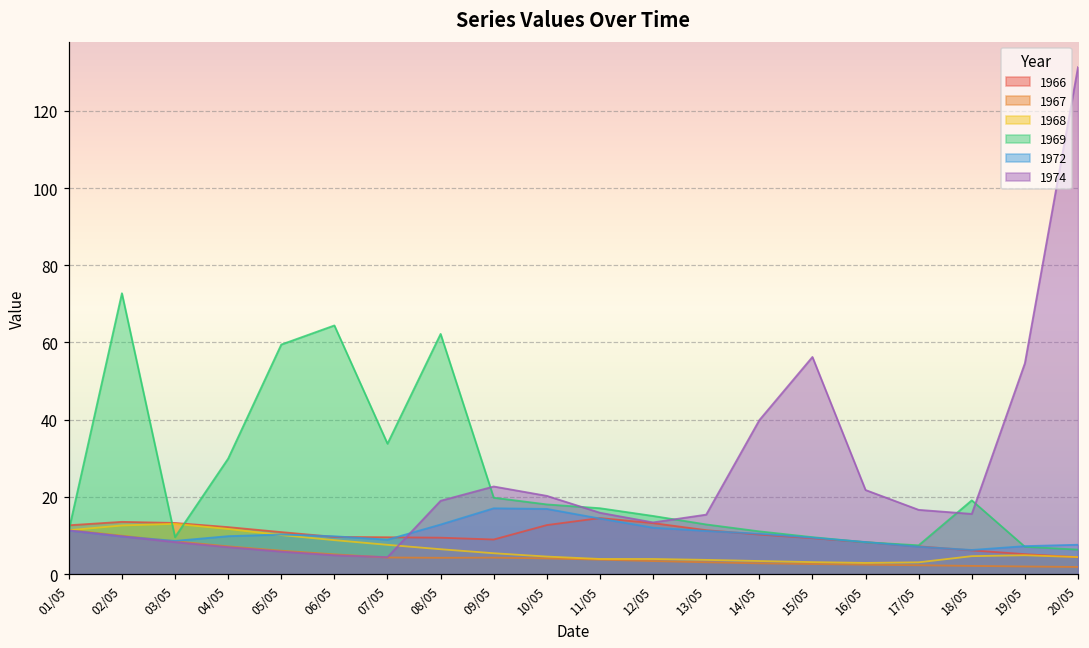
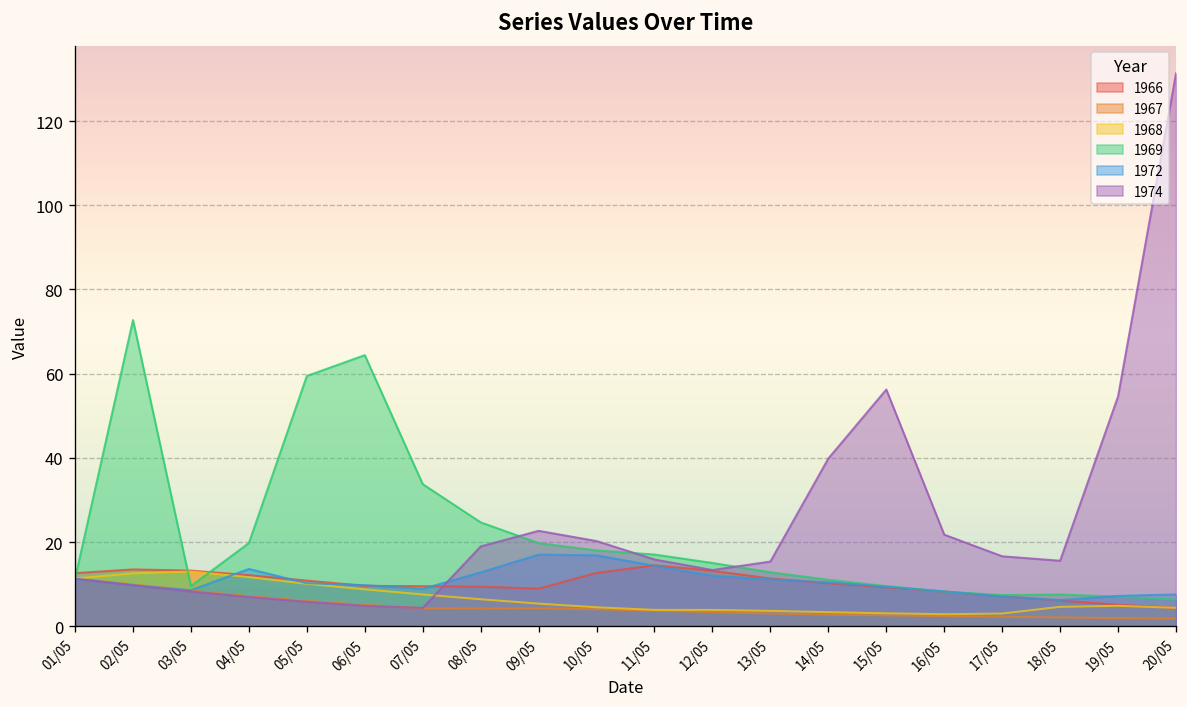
  {
    "1969": {
      "02/05": 73,
      "03/05": 10,
-     "04/05": 30,
+     "04/05": 20,
      "05/05": 59,
      "06/05": 64,
      "07/05": 34,
-     "08/05": 62,
+     "08/05": 25,
      "09/05": 20,
      "10/05": 18,
      "11/05": 17,
      "12/05": 15,
      "13/05": 13,
-     "18/05": 19,
+     "18/05": 8,
      "20/05": 6
    },
    "1972": {
-     "04/05": 10,
+     "04/05": 14,
      "08/05": 13,
      "09/05": 17,
      "10/05": 17,
      "12/05": 12,
      "20/05": 8
    },
    "1974": {
      "08/05": 19,
      "09/05": 23,
      "10/05": 20,
      "11/05": 16,
      "13/05": 15,
      "14/05": 40,
      "15/05": 56,
      "16/05": 22,
      "17/05": 17,
      "18/05": 16,
      "19/05": 55,
      "20/05": 131
    }
  }
